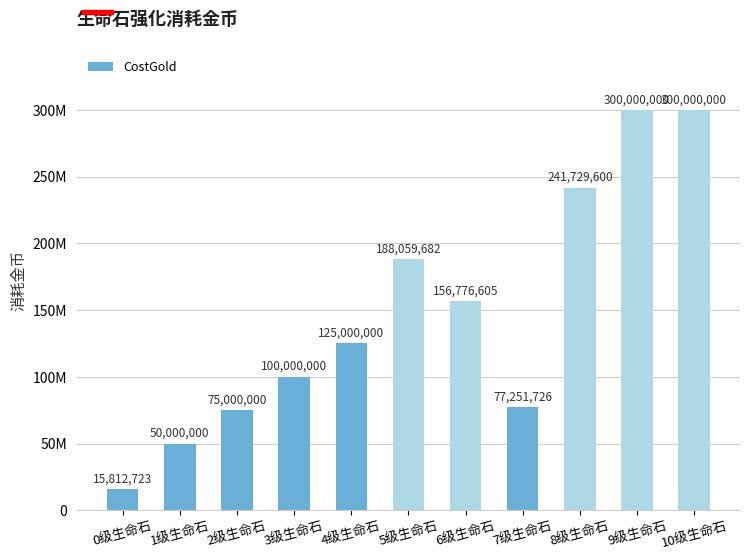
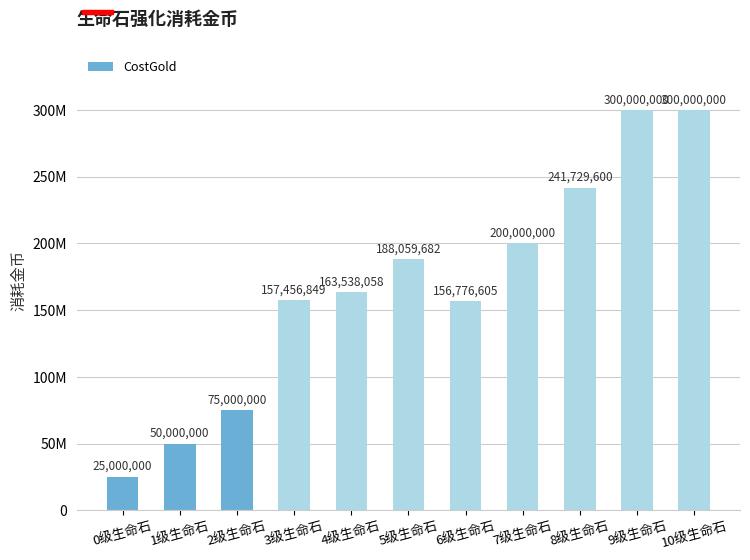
  {
-   "0级生命石": "15,812,723",
+   "0级生命石": "25,000,000",
    "1级生命石": "50,000,000",
    "2级生命石": "75,000,000",
-   "3级生命石": "100,000,000",
-   "4级生命石": "125,000,000",
+   "3级生命石": "157,456,849",
+   "4级生命石": "163,538,058",
    "5级生命石": "188,059,682",
    "6级生命石": "156,776,605",
-   "7级生命石": "77,251,726",
+   "7级生命石": "200,000,000",
    "8级生命石": "241,729,600",
    "9级生命石": "300,000,000",
    "10级生命石": "300,000,000"
  }
